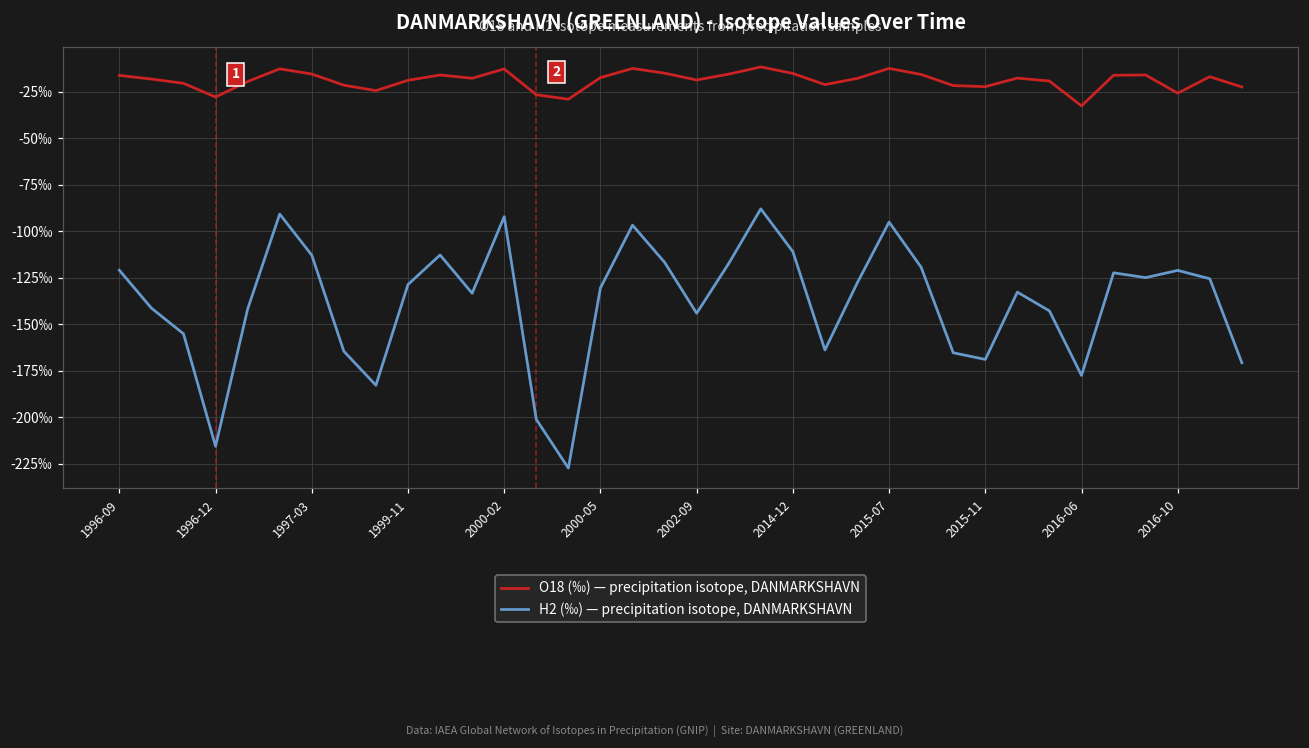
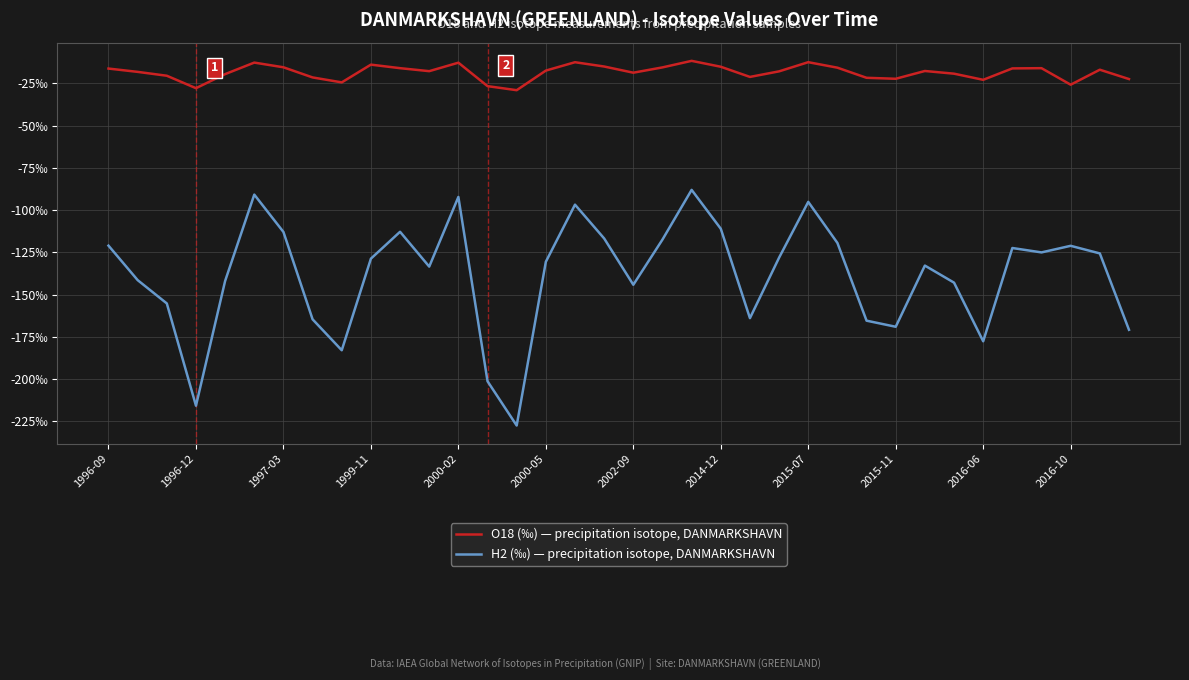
  {
    "O18 (‰) — precipitation isotope, DANMARKSHAVN": {
-     "1999-11": "-19‰",
-     "2016-06": "-33‰",
+     "1999-11": "-14‰",
+     "2016-06": "-23‰",
      "2016-10": "-26‰"
    },
    "H2 (‰) — precipitation isotope, DANMARKSHAVN": {
      "1999-11": "-129‰",
      "2016-06": "-178‰",
      "2016-10": "-121‰"
    }
  }
